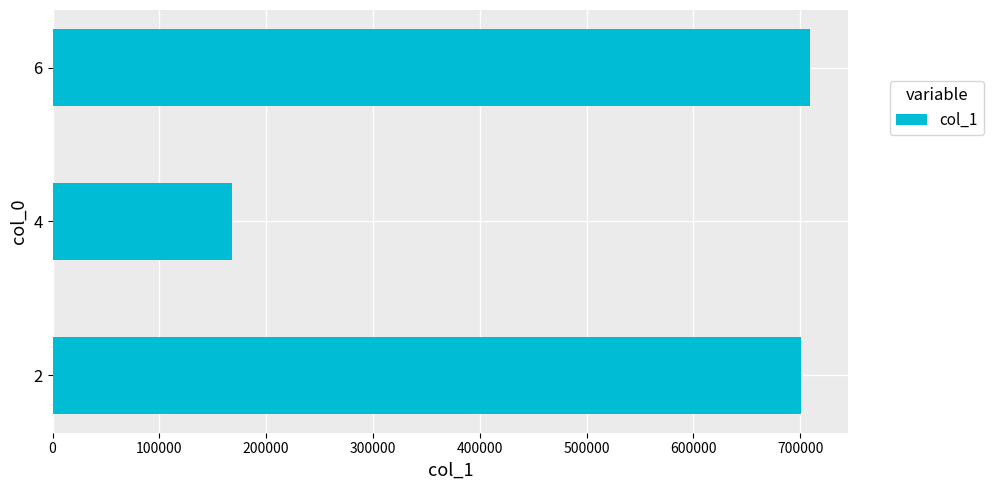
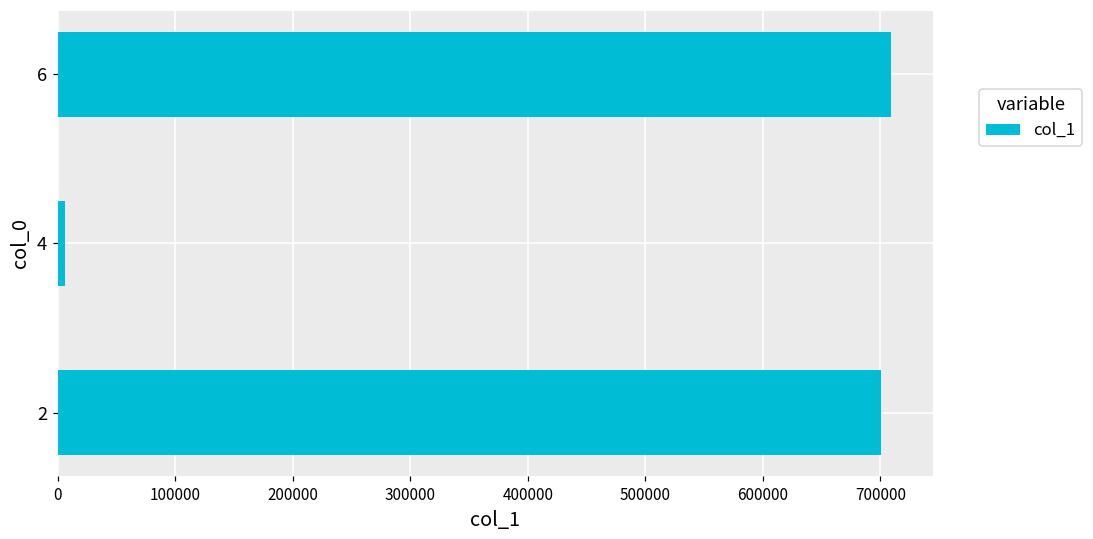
  {
    "6": 709000,
-   "4": 168000,
+   "4": 6000,
    "2": 701000
  }
